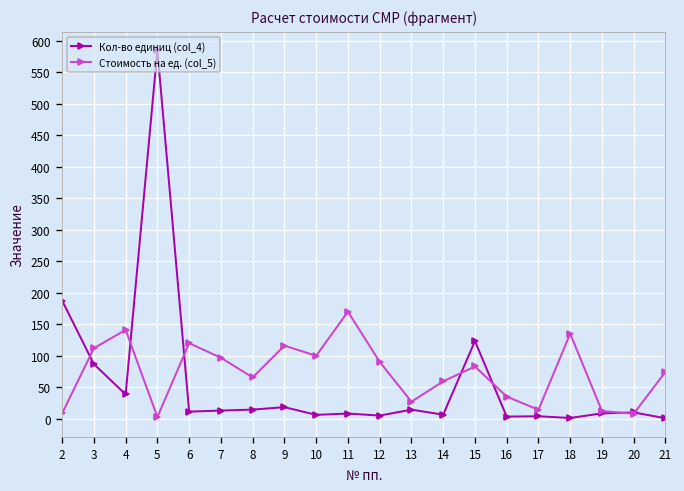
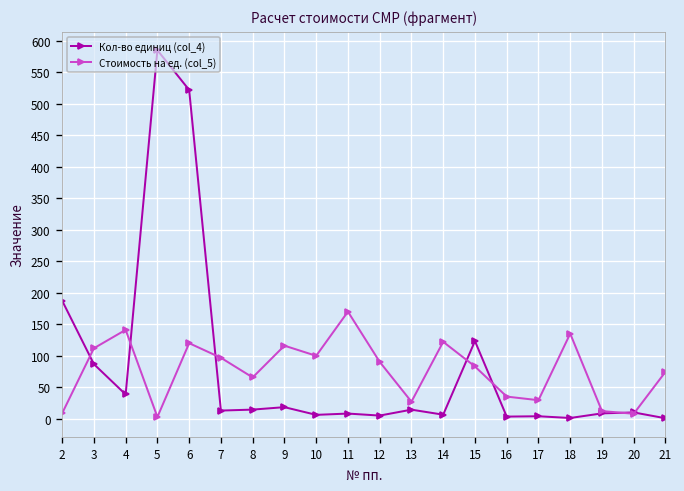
  {
    "Кол-во единиц (col_4)": {
      "2": 190,
      "3": 90,
      "4": 40,
-     "6": 10,
+     "6": 520,
      "7": 10,
      "8": 10,
      "9": 20,
      "10": 10,
      "11": 10,
      "12": 10,
      "13": 10,
      "14": 10,
      "15": 120,
      "16": 0,
      "17": 0,
      "18": 0,
      "21": 0
    },
    "Стоимость на ед. (col_5)": {
      "2": 10,
      "3": 110,
      "4": 140,
      "5": 0,
      "6": 120,
      "7": 100,
      "8": 70,
      "9": 120,
      "10": 100,
      "11": 170,
      "12": 90,
      "13": 30,
-     "14": 60,
+     "14": 120,
      "15": 80,
      "16": 40,
-     "17": 10,
+     "17": 30,
      "18": 140,
      "21": 70
    }
  }
